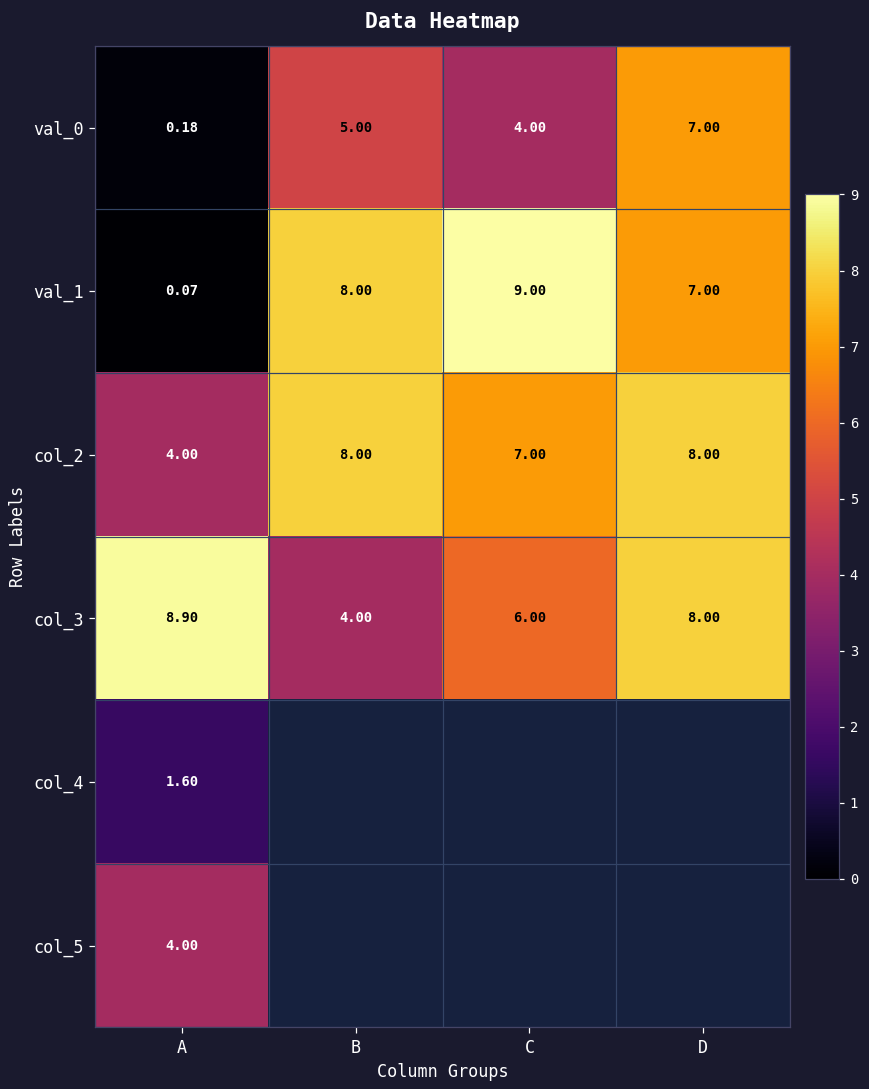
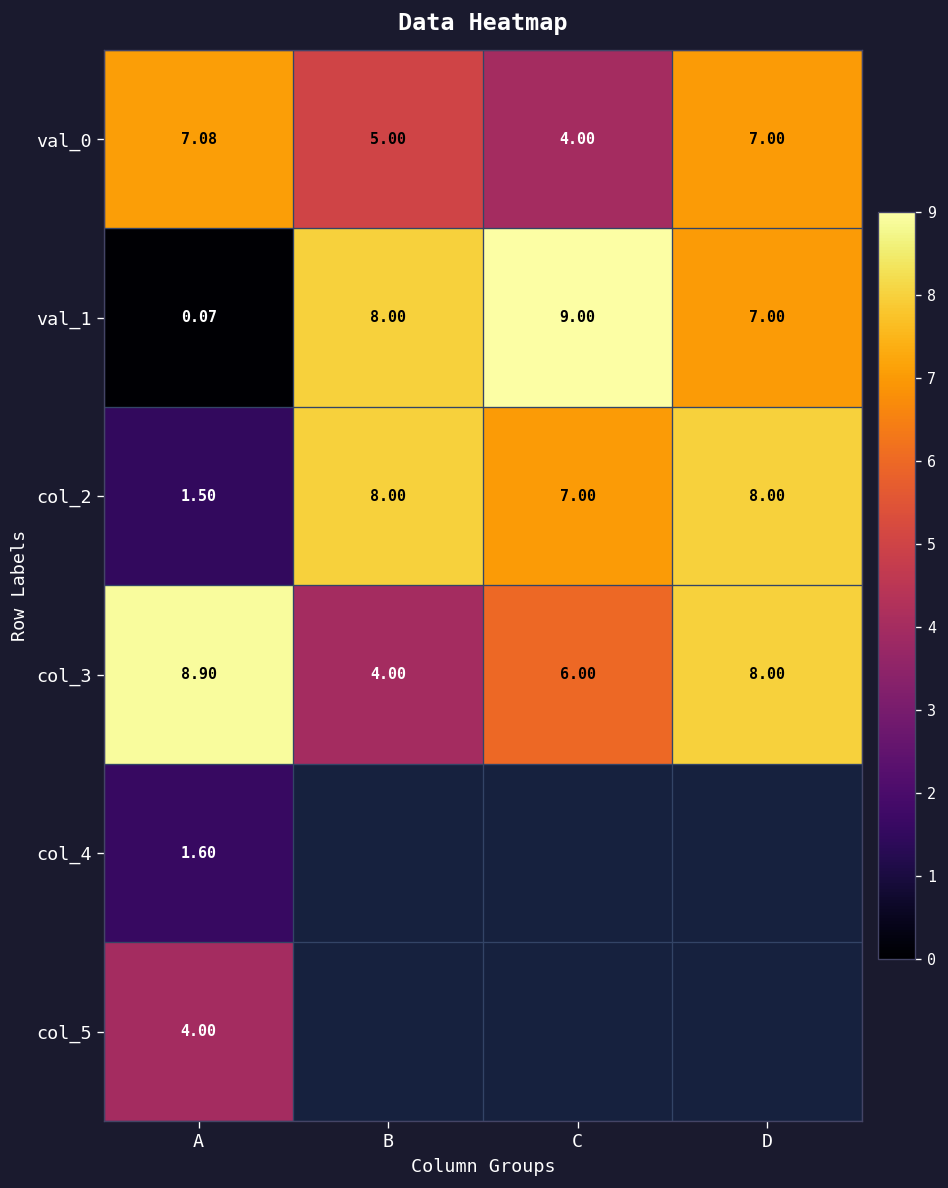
  {
    "val_0": {
-     "A": 0.18,
+     "A": 7.08,
      "B": 5.00,
      "C": 4.00,
      "D": 7.00
    },
    "val_1": {
      "A": 0.07,
      "B": 8.00,
      "C": 9.00,
      "D": 7.00
    },
    "col_2": {
-     "A": 4.00,
+     "A": 1.50,
      "B": 8.00,
      "C": 7.00,
      "D": 8.00
    },
    "col_3": {
      "A": 8.90,
      "B": 4.00,
      "C": 6.00,
      "D": 8.00
    },
    "col_4": {
      "A": 1.60
    },
    "col_5": {
      "A": 4.00
    }
  }
